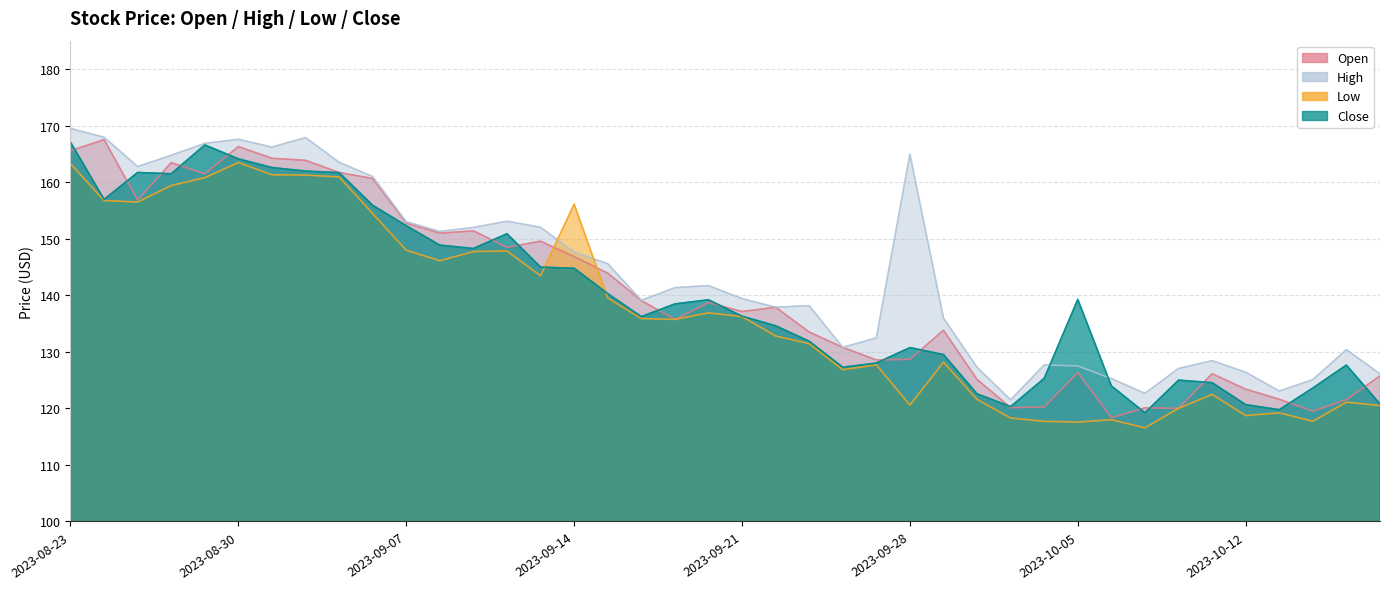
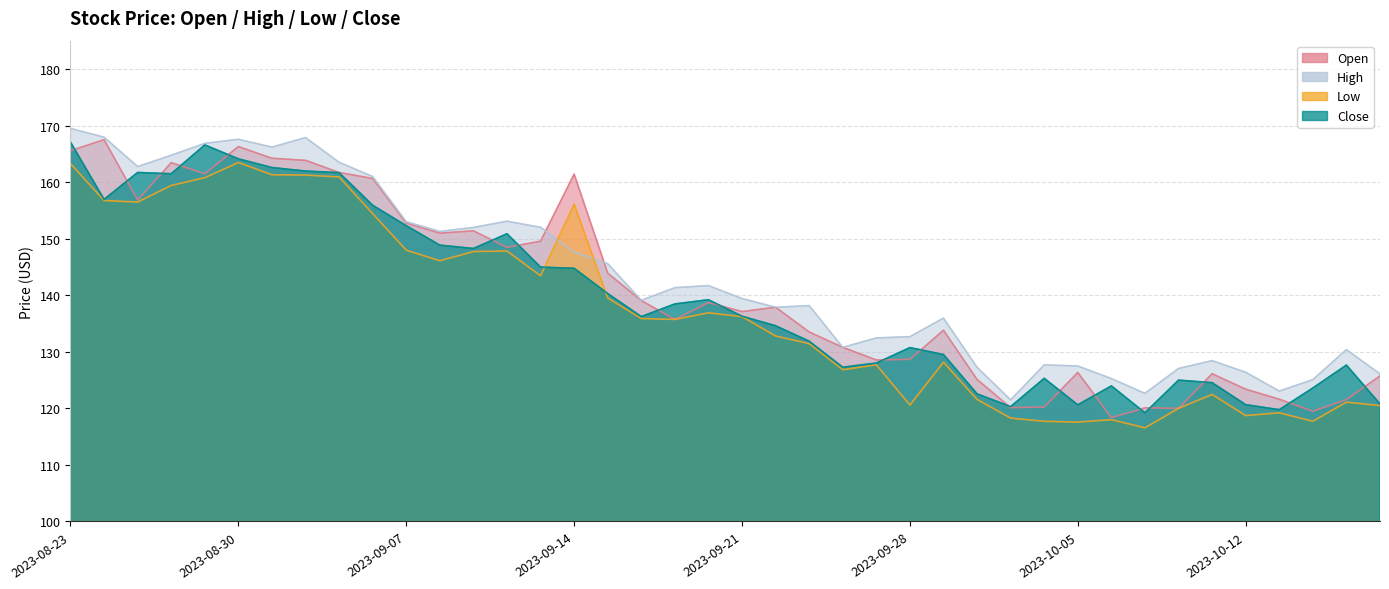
  {
    "Open": {
      "2023-08-23": 166,
      "2023-08-30": 166,
-     "2023-09-14": 147,
+     "2023-09-14": 161,
      "2023-09-21": 137,
      "2023-09-28": 129,
      "2023-10-05": 126,
      "2023-10-12": 123
    },
    "High": {
      "2023-08-23": 169,
      "2023-08-30": 168,
      "2023-09-14": 148,
      "2023-09-21": 139,
-     "2023-09-28": 165,
+     "2023-09-28": 133,
      "2023-10-05": 127,
      "2023-10-12": 126
    },
    "Low": {
      "2023-08-23": 163,
      "2023-08-30": 163,
      "2023-09-07": 148,
      "2023-09-14": 156,
      "2023-09-28": 121,
      "2023-10-05": 118,
      "2023-10-12": 119
    },
    "Close": {
      "2023-08-23": 167,
      "2023-08-30": 164,
      "2023-09-07": 152,
      "2023-09-14": 145,
      "2023-09-28": 131,
-     "2023-10-05": 139,
+     "2023-10-05": 121,
      "2023-10-12": 121
    }
  }
